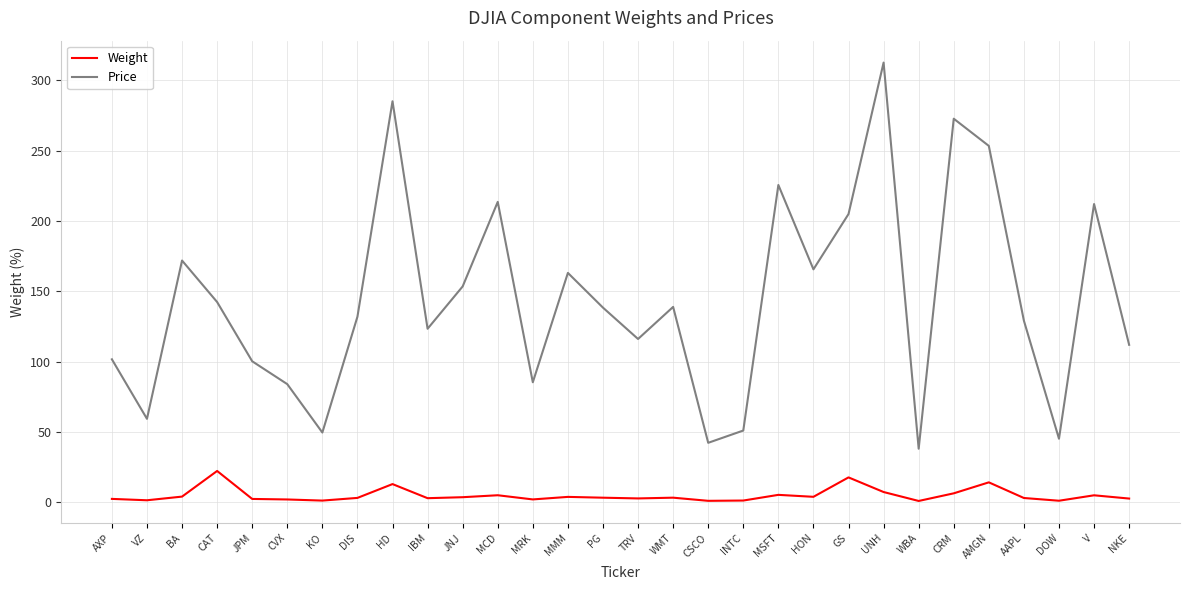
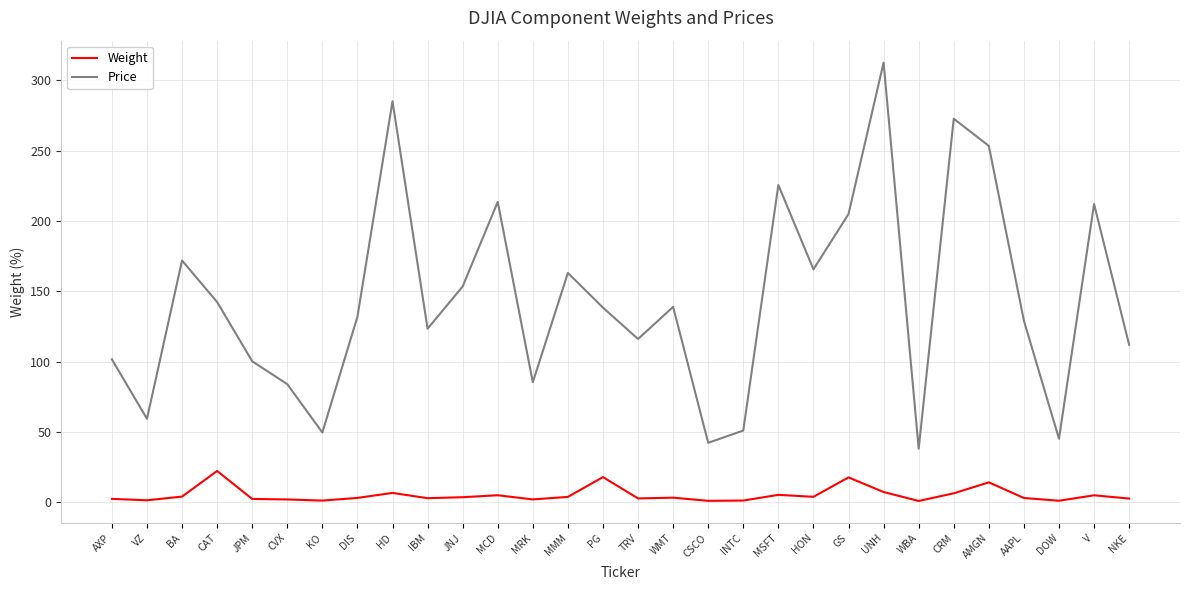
  {
    "Weight": {
      "AXP": 2,
      "VZ": 1,
      "BA": 4,
      "CAT": 22,
      "JPM": 2,
      "CVX": 2,
      "KO": 1,
      "DIS": 3,
-     "HD": 13,
+     "HD": 7,
      "IBM": 3,
      "JNJ": 4,
      "MCD": 5,
      "MRK": 2,
      "MMM": 4,
-     "PG": 3,
+     "PG": 18,
      "TRV": 3,
      "WMT": 3,
      "CSCO": 1,
      "INTC": 1,
      "MSFT": 5,
      "HON": 4,
      "GS": 18,
      "UNH": 7,
      "WBA": 1,
      "CRM": 6,
      "AMGN": 14,
      "AAPL": 3,
      "DOW": 1,
      "V": 5,
      "NKE": 3
    },
    "Price": {
      "AXP": 102,
      "VZ": 59,
      "BA": 172,
      "CAT": 142,
      "JPM": 100,
      "CVX": 84,
      "KO": 50,
      "DIS": 132,
      "HD": 285,
      "IBM": 123,
      "JNJ": 153,
      "MCD": 214,
      "MRK": 85,
      "MMM": 163,
      "PG": 138,
      "TRV": 116,
      "WMT": 139,
      "CSCO": 42,
      "INTC": 51,
      "MSFT": 226,
      "HON": 166,
      "GS": 205,
      "UNH": 313,
      "WBA": 38,
      "CRM": 273,
      "AMGN": 253,
      "AAPL": 129,
      "DOW": 45,
      "V": 212,
      "NKE": 112
    }
  }
